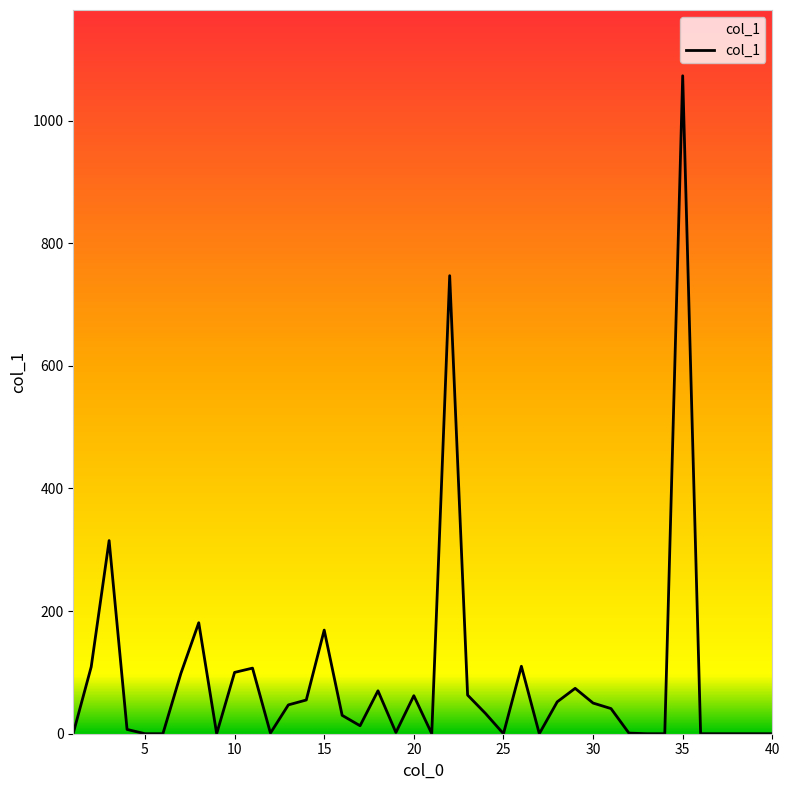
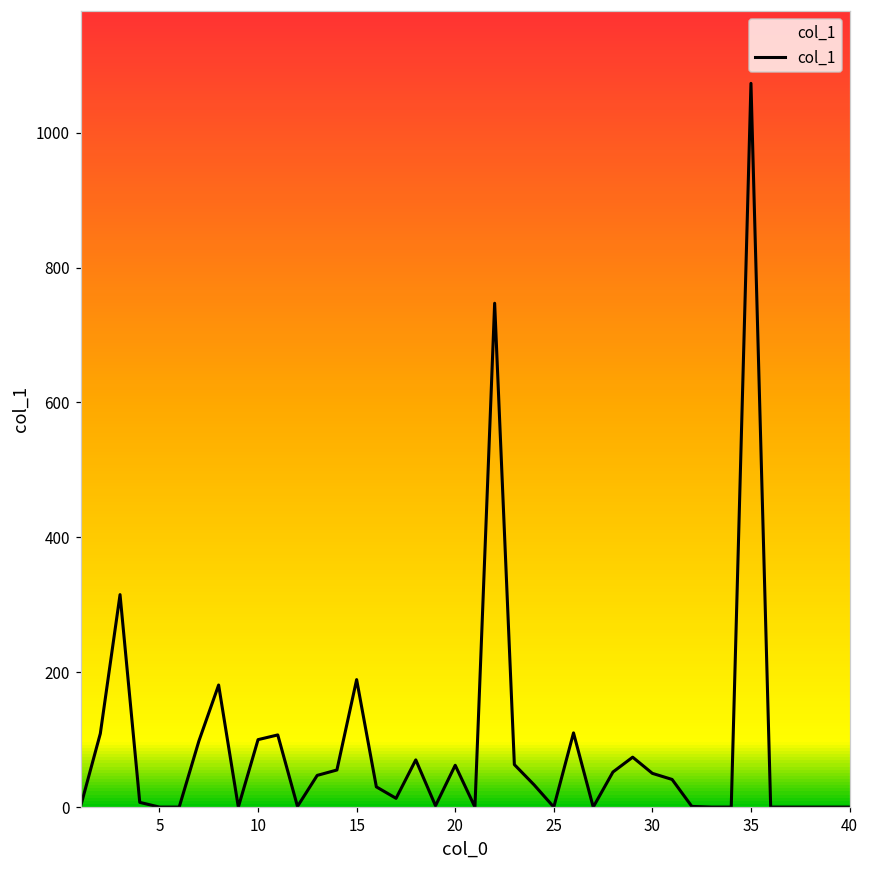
  {
    "5": 0,
    "10": 100,
-   "15": 170,
+   "15": 190,
    "20": 60,
    "25": 0,
    "30": 50,
    "35": 1070,
    "40": 0
  }
